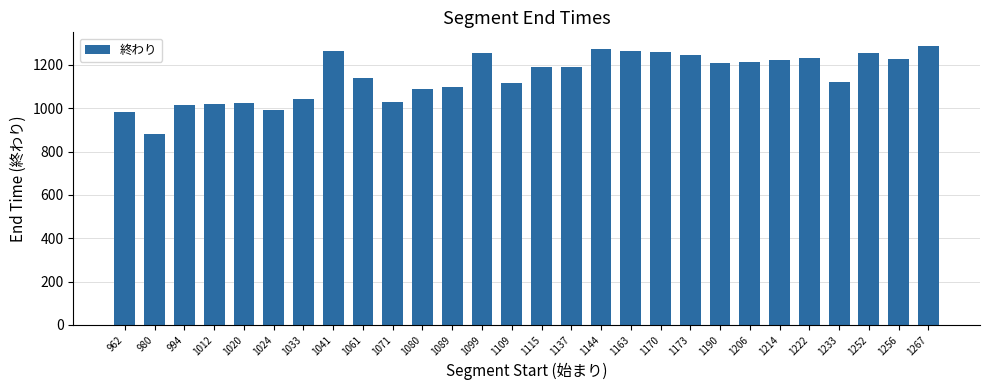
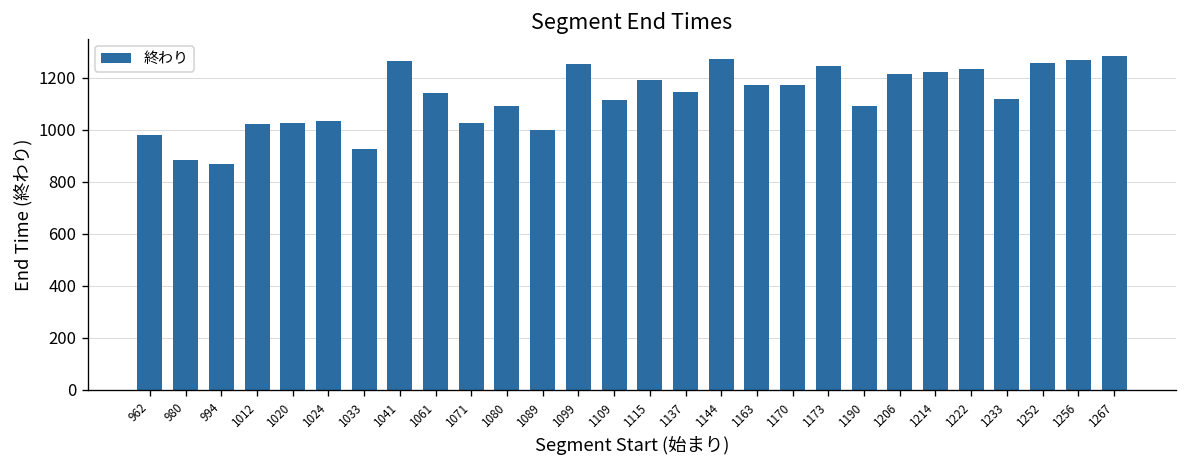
  {
    "962": 980,
    "980": 880,
-   "994": 1010,
+   "994": 870,
    "1012": 1020,
    "1020": 1030,
-   "1024": 990,
-   "1033": 1040,
+   "1024": 1030,
+   "1033": 930,
    "1041": 1270,
    "1061": 1140,
    "1071": 1030,
    "1080": 1090,
-   "1089": 1100,
+   "1089": 1000,
    "1099": 1250,
    "1109": 1120,
    "1115": 1190,
-   "1137": 1190,
+   "1137": 1150,
    "1144": 1270,
-   "1163": 1260,
-   "1170": 1260,
+   "1163": 1170,
+   "1170": 1170,
    "1173": 1250,
-   "1190": 1210,
+   "1190": 1090,
    "1206": 1220,
    "1214": 1220,
    "1222": 1230,
    "1233": 1120,
    "1252": 1260,
-   "1256": 1230,
+   "1256": 1270,
    "1267": 1290
  }
